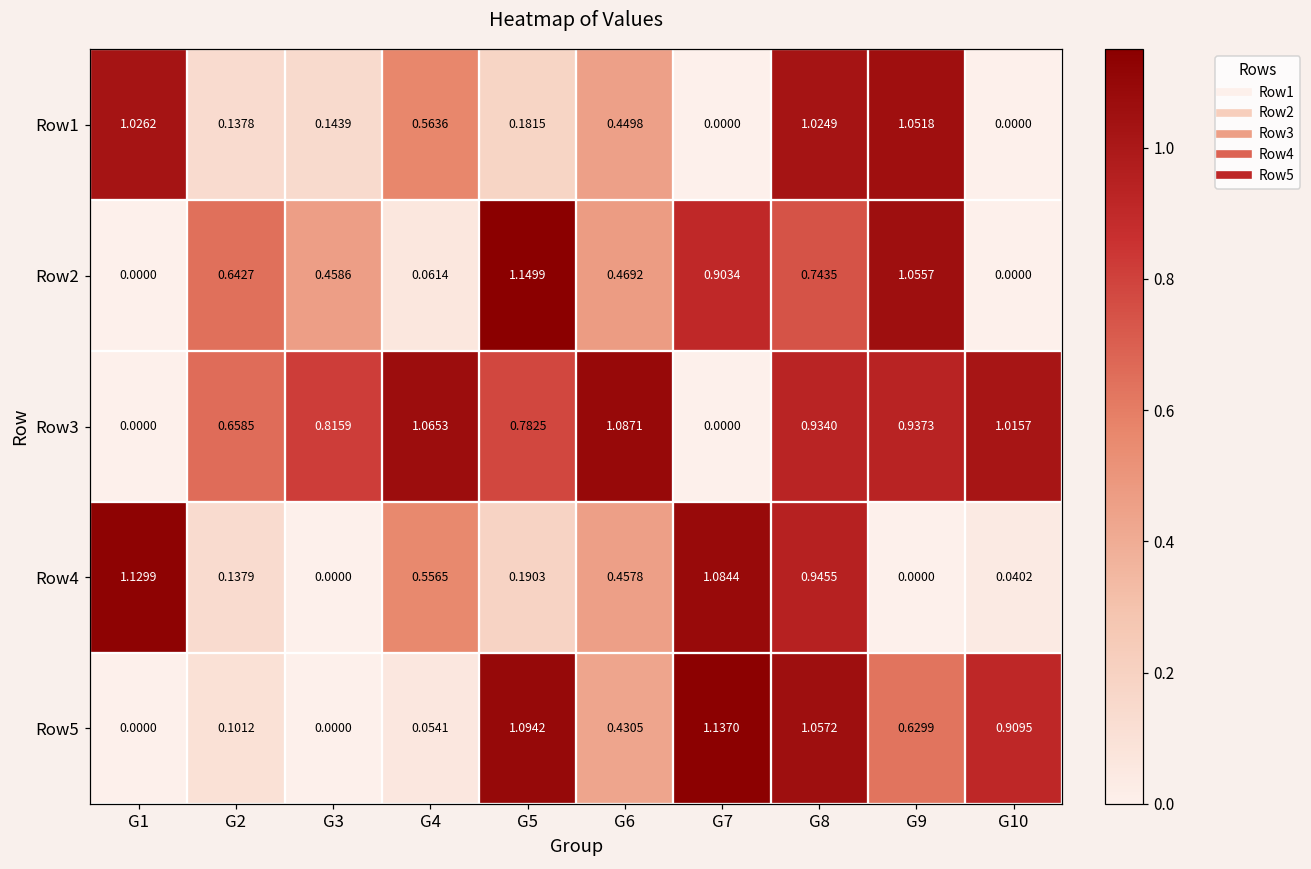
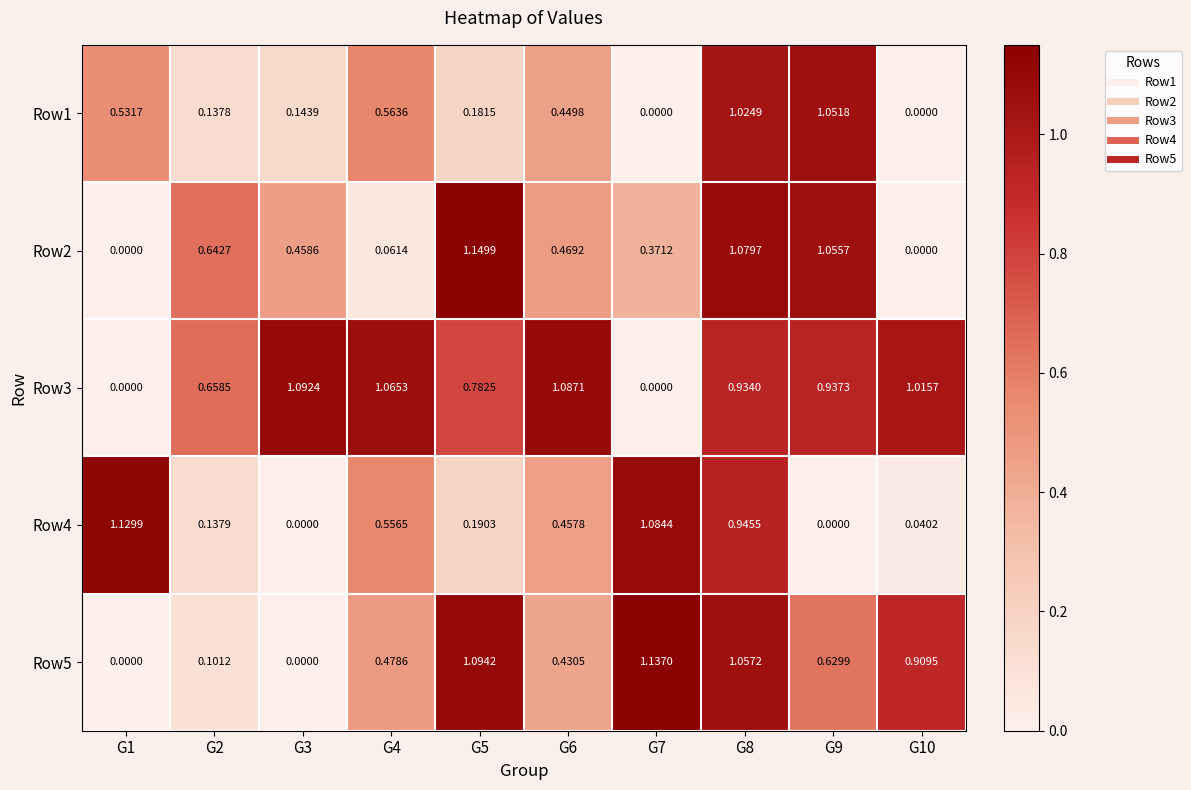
  {
    "Row1": {
-     "G1": 1.0262,
+     "G1": 0.5317,
      "G2": 0.1378,
      "G3": 0.1439,
      "G4": 0.5636,
      "G5": 0.1815,
      "G6": 0.4498,
      "G7": 0.0000,
      "G8": 1.0249,
      "G9": 1.0518,
      "G10": 0.0000
    },
    "Row2": {
      "G1": 0.0000,
      "G2": 0.6427,
      "G3": 0.4586,
      "G4": 0.0614,
      "G5": 1.1499,
      "G6": 0.4692,
-     "G7": 0.9034,
-     "G8": 0.7435,
+     "G7": 0.3712,
+     "G8": 1.0797,
      "G9": 1.0557,
      "G10": 0.0000
    },
    "Row3": {
      "G1": 0.0000,
      "G2": 0.6585,
-     "G3": 0.8159,
+     "G3": 1.0924,
      "G4": 1.0653,
      "G5": 0.7825,
      "G6": 1.0871,
      "G7": 0.0000,
      "G8": 0.9340,
      "G9": 0.9373,
      "G10": 1.0157
    },
    "Row4": {
      "G1": 1.1299,
      "G2": 0.1379,
      "G3": 0.0000,
      "G4": 0.5565,
      "G5": 0.1903,
      "G6": 0.4578,
      "G7": 1.0844,
      "G8": 0.9455,
      "G9": 0.0000,
      "G10": 0.0402
    },
    "Row5": {
      "G1": 0.0000,
      "G2": 0.1012,
      "G3": 0.0000,
-     "G4": 0.0541,
+     "G4": 0.4786,
      "G5": 1.0942,
      "G6": 0.4305,
      "G7": 1.1370,
      "G8": 1.0572,
      "G9": 0.6299,
      "G10": 0.9095
    }
  }
